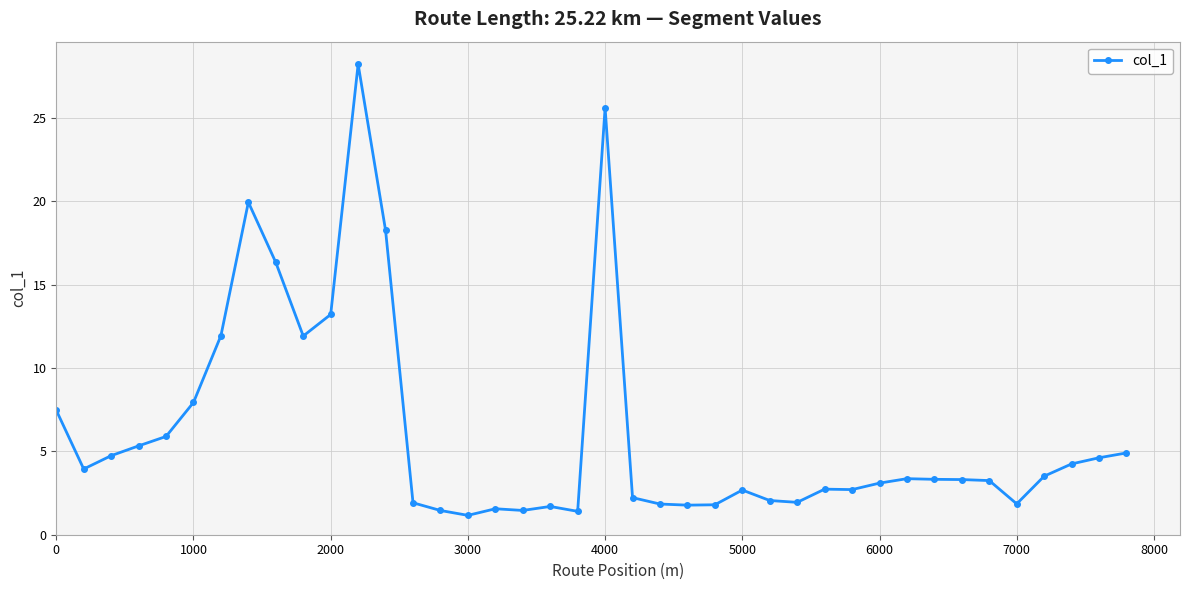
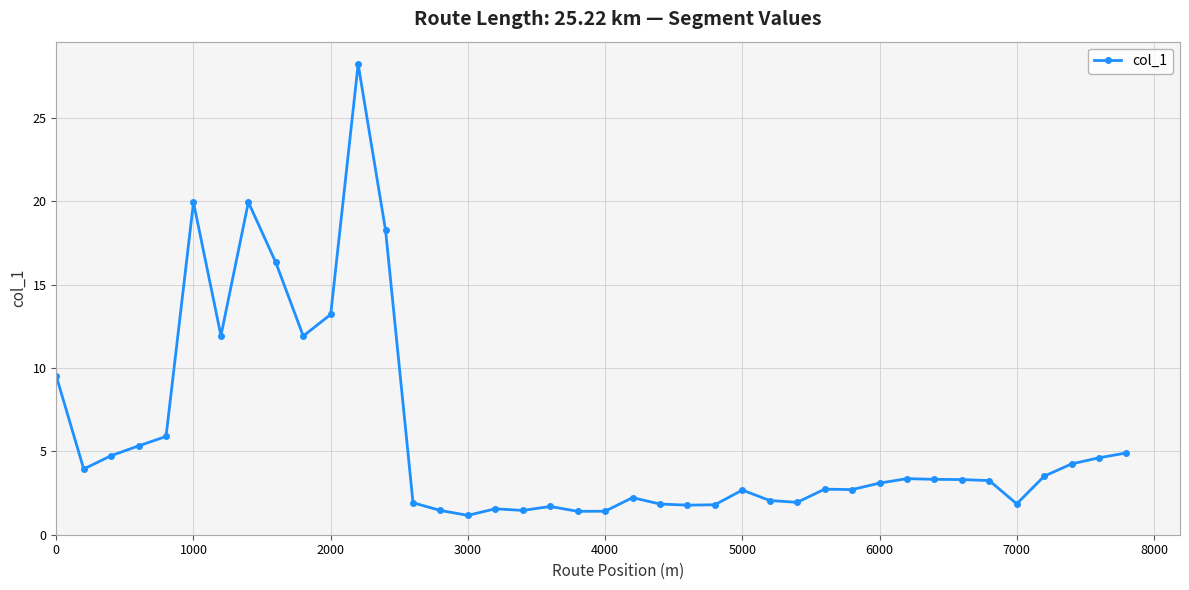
  {
-   "0": 7.5,
-   "1000": 7.9,
+   "0": 9.5,
+   "1000": 19.9,
    "2000": 13.2,
    "3000": 1.2,
-   "4000": 25.6,
+   "4000": 1.4,
    "5000": 2.7,
    "6000": 3.1,
    "7000": 1.8
  }
